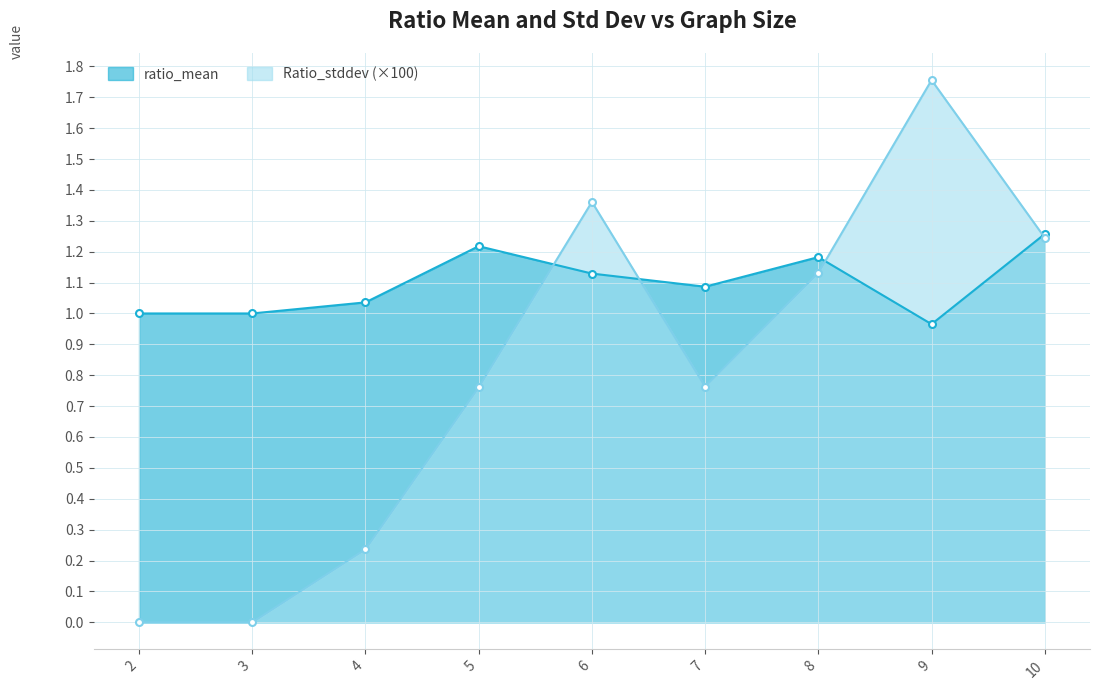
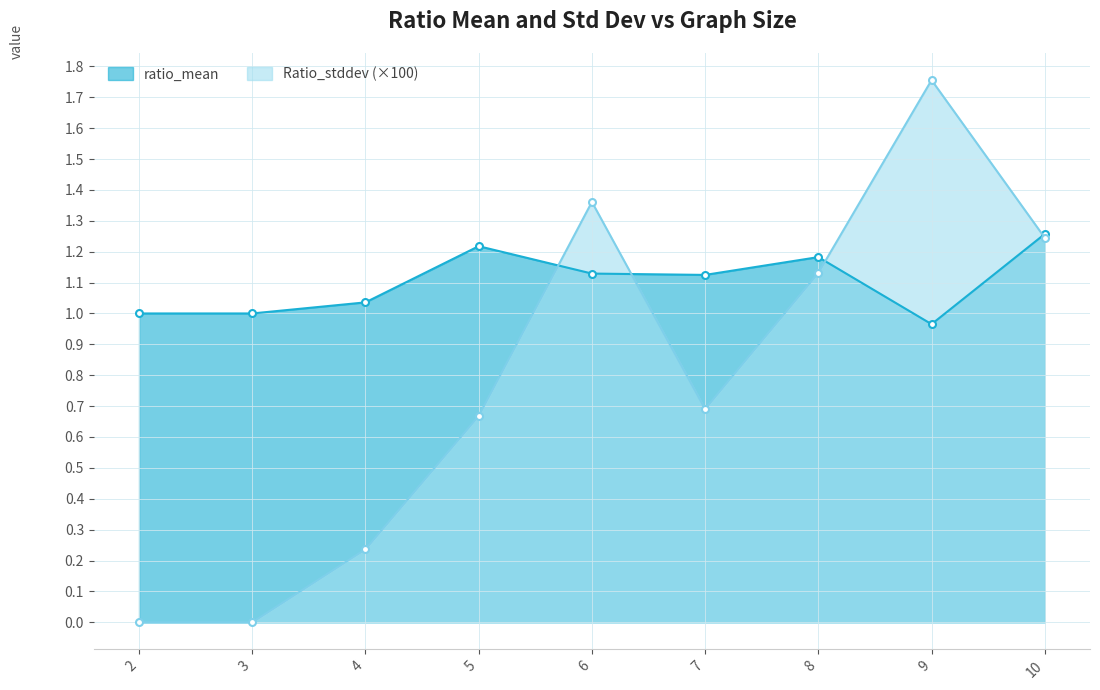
  {
    "ratio_mean": {
      "2": 1.00,
      "3": 1.00,
      "4": 1.04,
      "5": 1.22,
      "6": 1.13,
-     "7": 1.09,
+     "7": 1.12,
      "8": 1.18,
      "9": 0.97,
      "10": 1.26
    },
    "Ratio_stddev (×100)": {
      "2": 0.00,
      "3": 0.00,
      "4": 0.24,
-     "5": 0.76,
+     "5": 0.67,
      "6": 1.36,
-     "7": 0.76,
+     "7": 0.69,
      "8": 1.13,
      "9": 1.76,
      "10": 1.24
    }
  }
